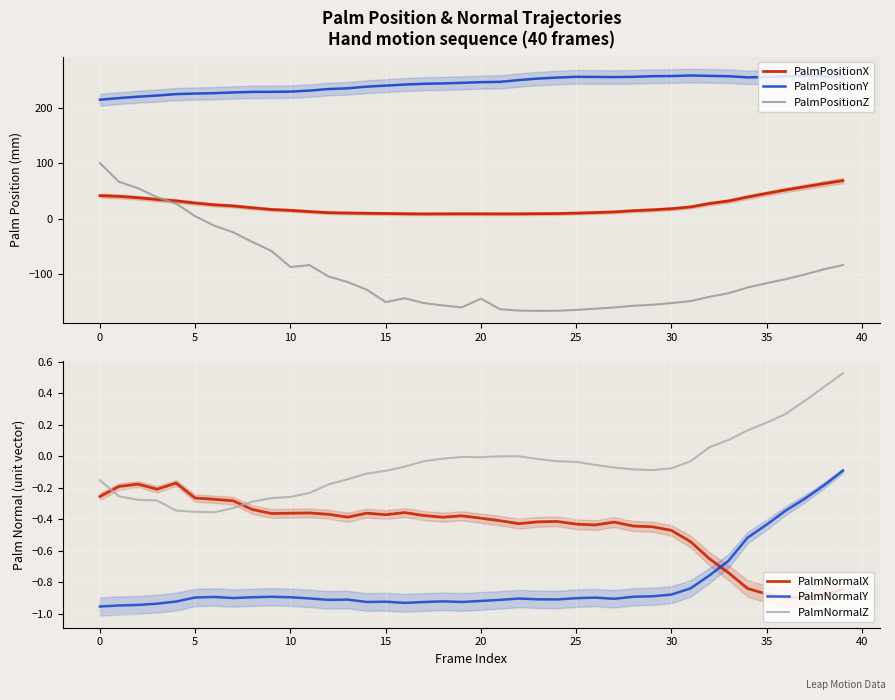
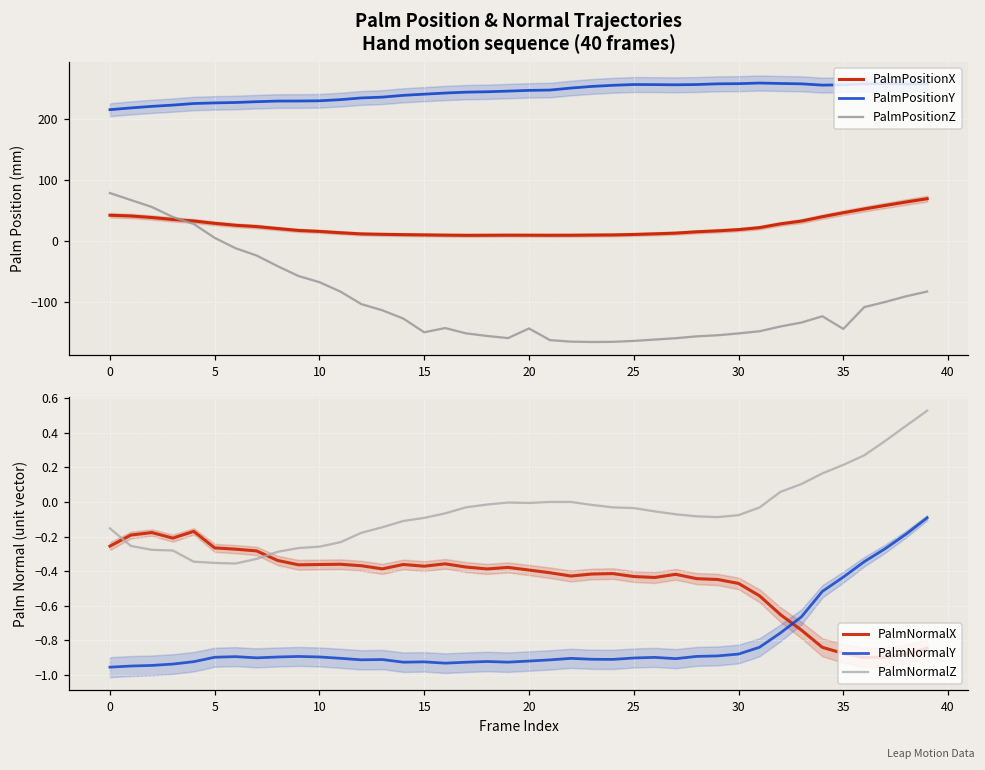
  {
    "Palm Position & Normal Trajectories Hand motion sequence (40 frames)": {
      "PalmPositionZ": {
-       "0": 100,
+       "0": 80,
        "5": 0,
-       "10": -90,
+       "10": -70,
        "15": -150,
        "20": -140,
        "25": -160,
        "30": -150,
-       "35": -120
+       "35": -140
      }
    }
  }
